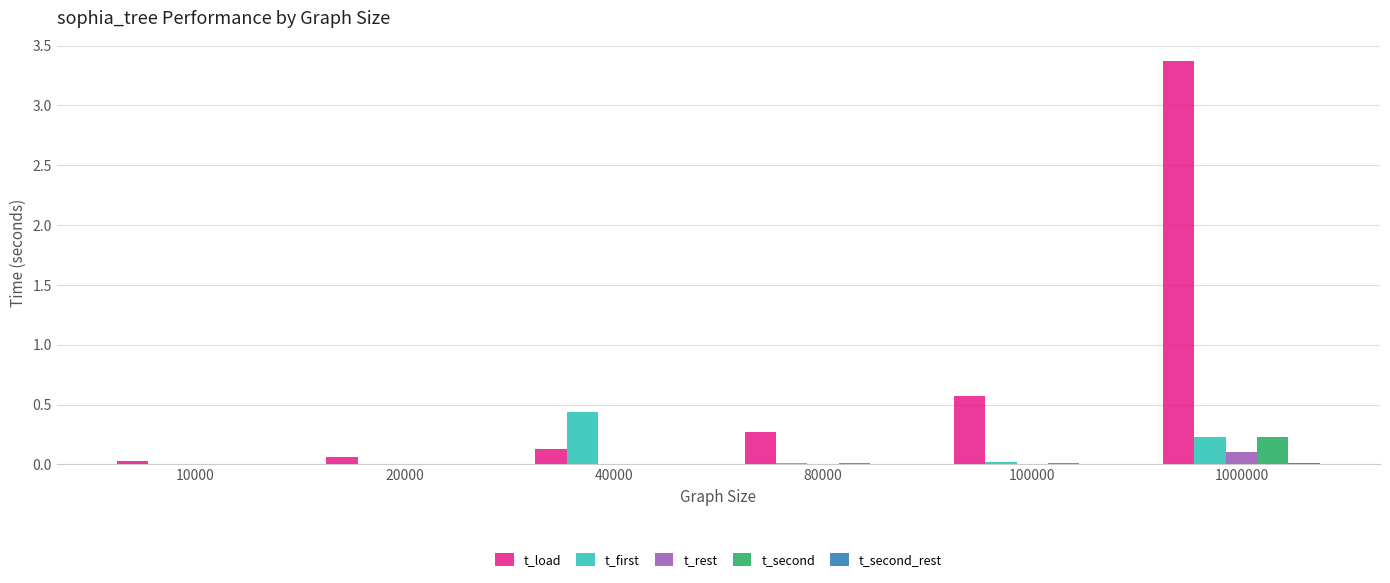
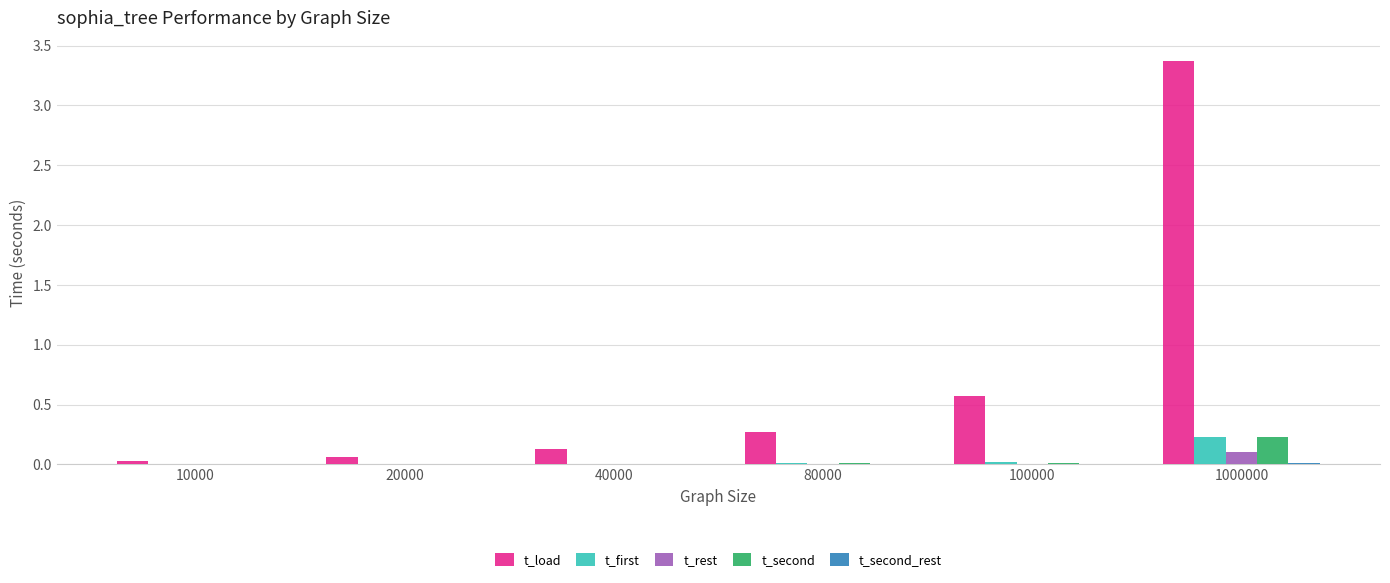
  {
    "t_load": {
      "10000": 0.03,
      "20000": 0.06,
      "40000": 0.13,
      "80000": 0.27,
      "100000": 0.57,
      "1000000": 3.37
    },
    "t_first": {
-     "40000": 0.43,
+     "40000": 0.01,
      "1000000": 0.23
    },
    "t_rest": {
      "1000000": 0.10
    },
    "t_second": {
      "1000000": 0.23
    }
  }
